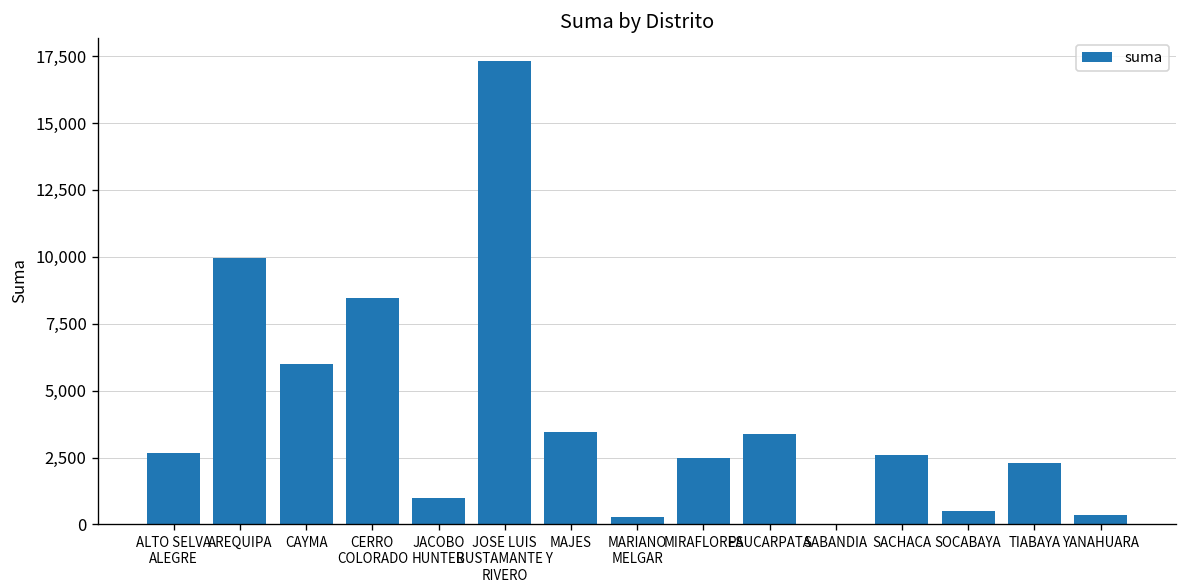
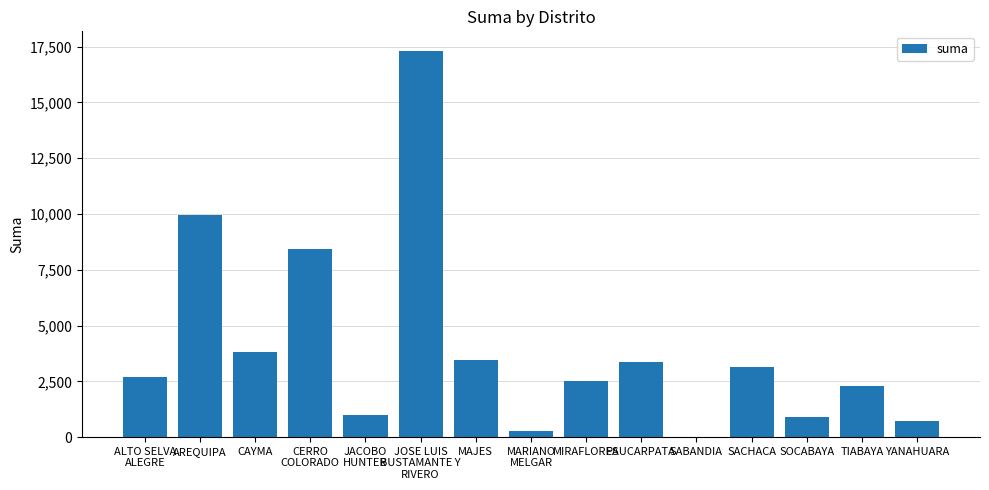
  {
    "ALTO SELVA ALEGRE": "2,700",
    "AREQUIPA": "9,900",
-   "CAYMA": "6,000",
+   "CAYMA": "3,800",
    "CERRO COLORADO": "8,500",
    "JOSE LUIS BUSTAMANTE Y RIVERO": "17,300",
    "MAJES": "3,500",
    "MARIANO MELGAR": "300",
-   "SACHACA": "2,600",
-   "SOCABAYA": "500",
+   "SACHACA": "3,100",
+   "SOCABAYA": "900",
    "TIABAYA": "2,300",
-   "YANAHUARA": "300"
+   "YANAHUARA": "700"
  }
